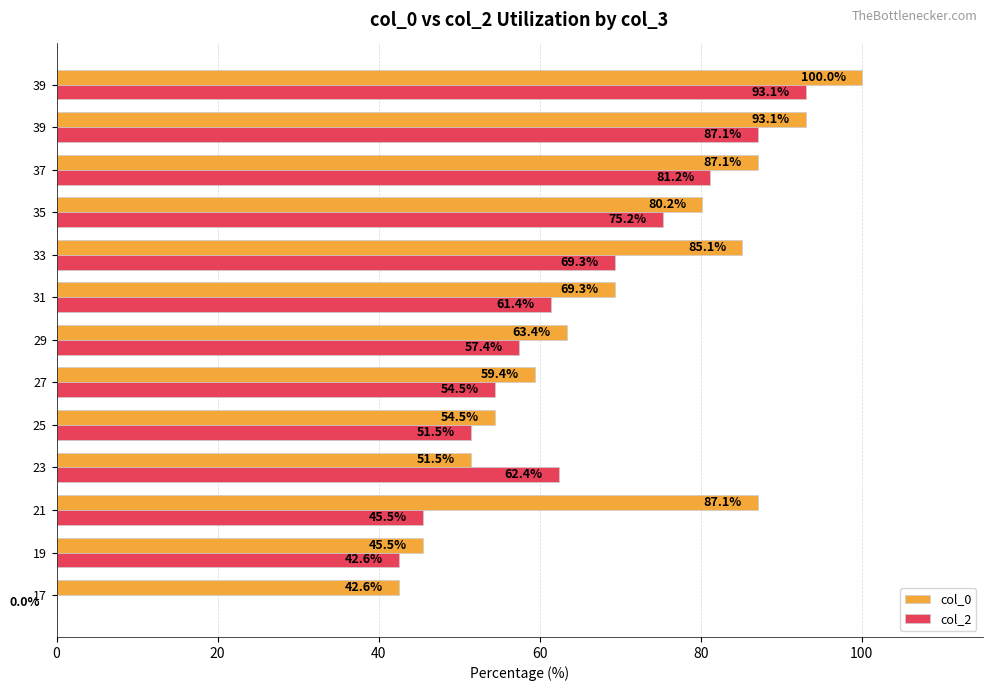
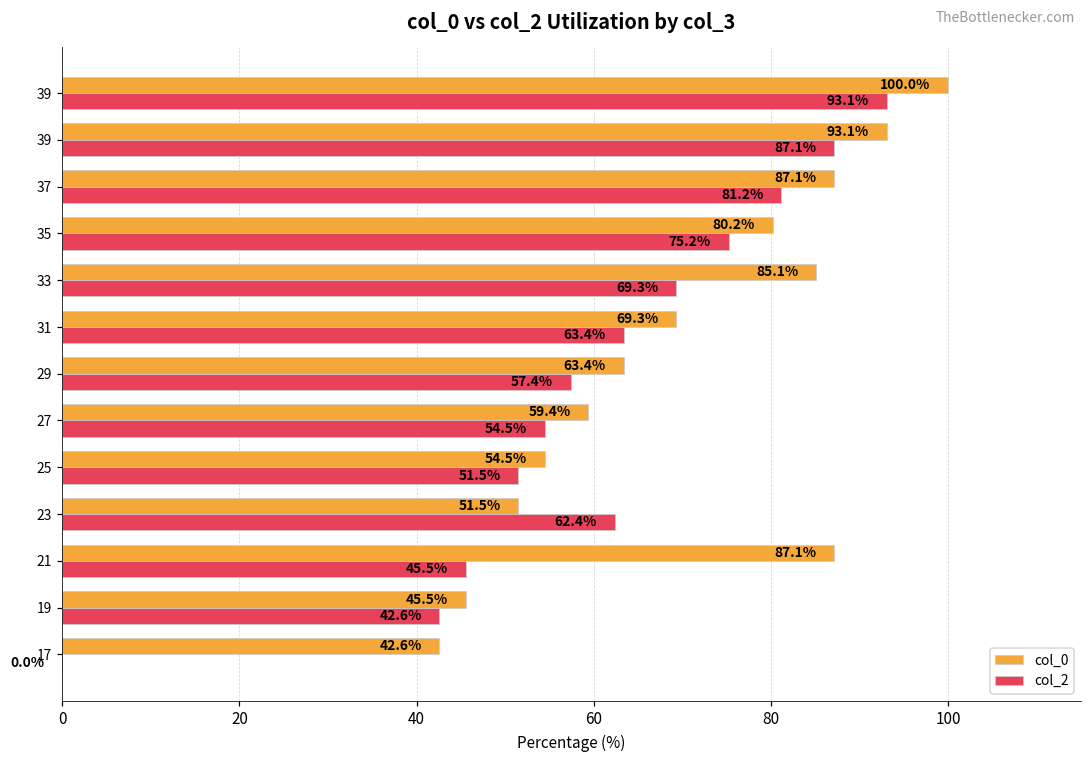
  {
    "col_0": {
      "37": "87.1%",
      "35": "80.2%",
      "33": "85.1%",
      "31": "69.3%",
      "29": "63.4%",
      "27": "59.4%",
      "25": "54.5%",
      "23": "51.5%",
      "21": "87.1%",
      "19": "45.5%",
      "17": "42.6%"
    },
    "col_2": {
      "37": "81.2%",
      "35": "75.2%",
      "33": "69.3%",
-     "31": "61.4%",
+     "31": "63.4%",
      "29": "57.4%",
      "27": "54.5%",
      "25": "51.5%",
      "23": "62.4%",
      "21": "45.5%",
      "19": "42.6%",
      "17": "0.0%"
    }
  }
